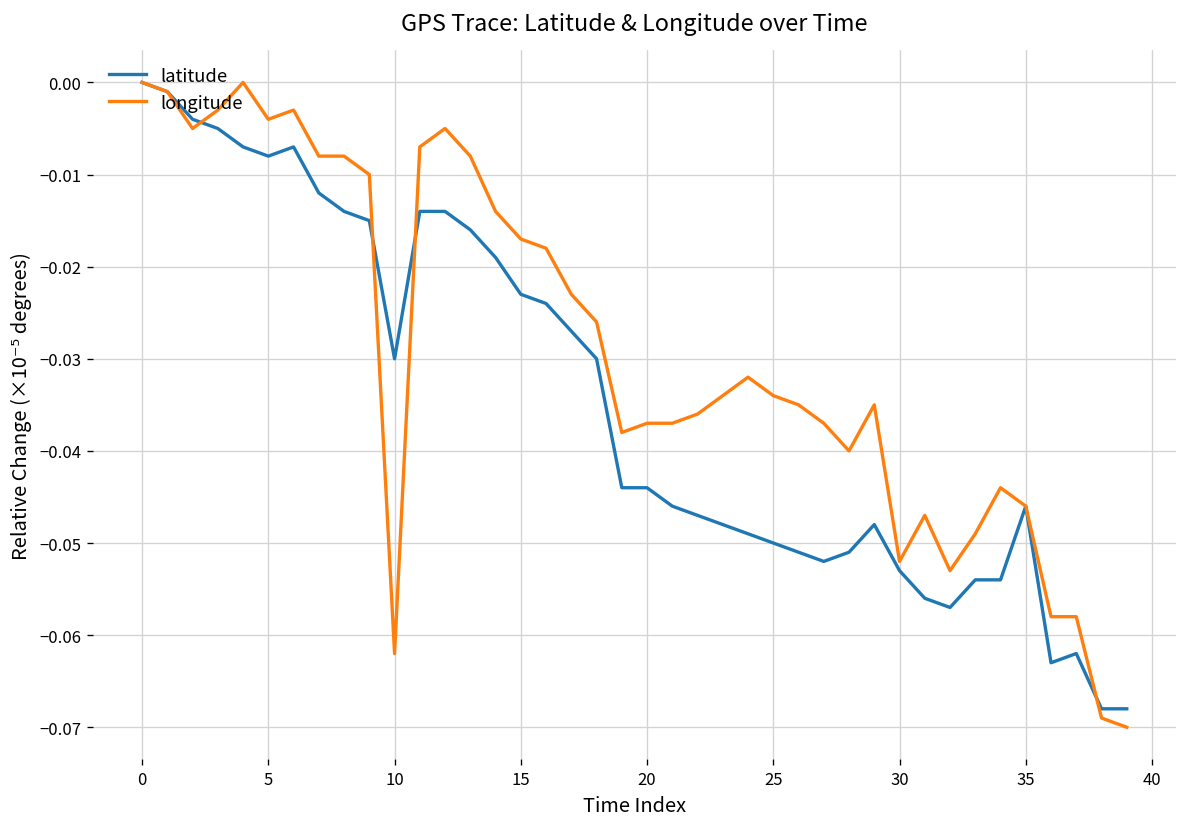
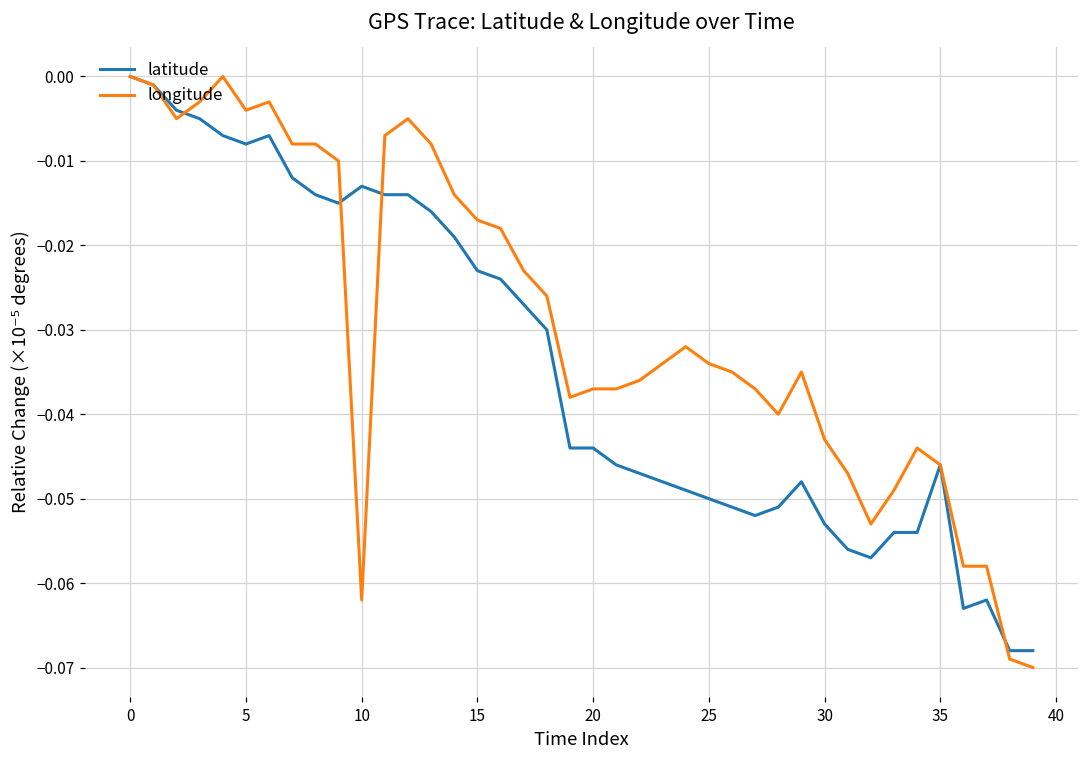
  {
    "latitude": {
      "5": -0.008,
-     "10": -0.030,
+     "10": -0.013,
      "15": -0.023,
      "20": -0.044,
      "25": -0.050,
      "30": -0.053
    },
    "longitude": {
      "5": -0.004,
      "10": -0.062,
      "15": -0.017,
      "20": -0.037,
      "25": -0.034,
-     "30": -0.052
+     "30": -0.043
    }
  }
